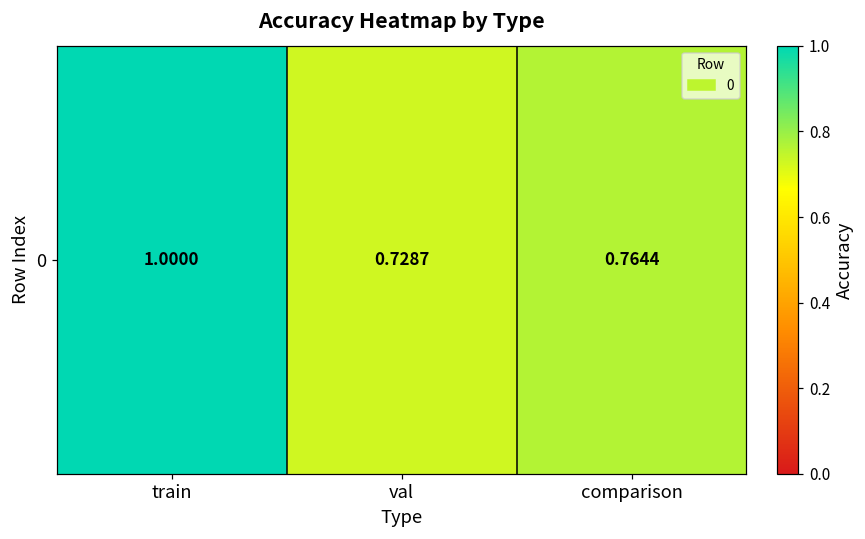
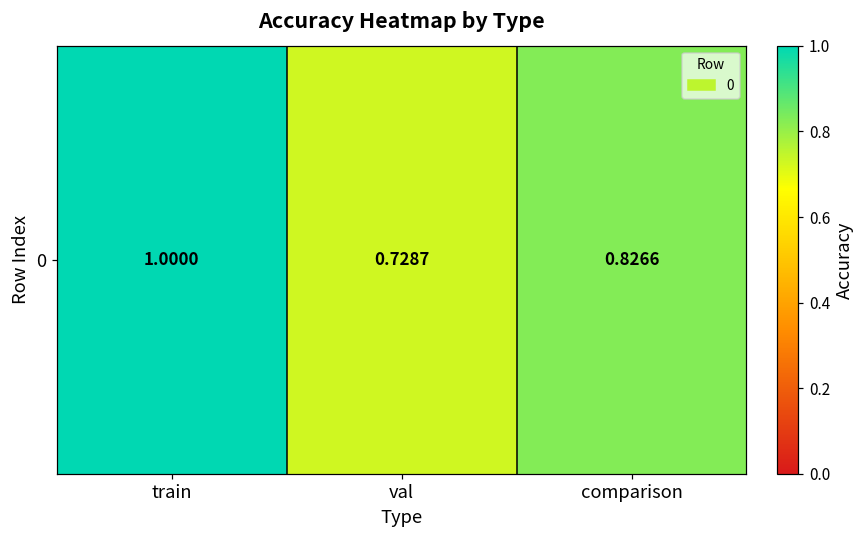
  {
    "0": {
      "train": 1.0000,
      "val": 0.7287,
-     "comparison": 0.7644
+     "comparison": 0.8266
    }
  }
